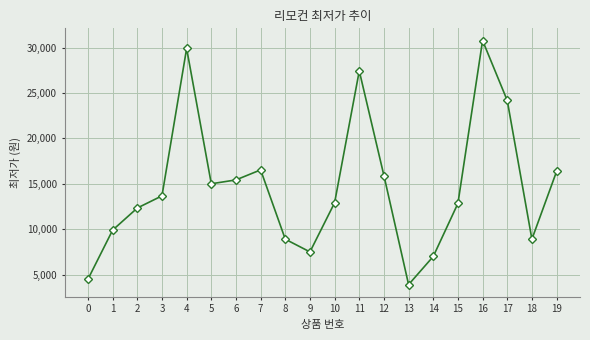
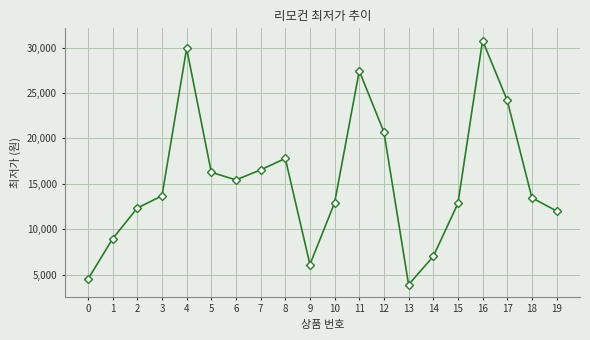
  {
    "0": "5,000",
-   "1": "10,000",
+   "1": "9,000",
    "2": "12,000",
    "3": "14,000",
    "4": "30,000",
-   "5": "15,000",
+   "5": "16,000",
    "6": "15,000",
    "7": "17,000",
-   "8": "9,000",
-   "9": "8,000",
+   "8": "18,000",
+   "9": "6,000",
    "10": "13,000",
    "11": "27,000",
-   "12": "16,000",
+   "12": "21,000",
    "13": "4,000",
    "14": "7,000",
    "15": "13,000",
    "16": "31,000",
    "17": "24,000",
-   "18": "9,000",
-   "19": "16,000"
+   "18": "13,000",
+   "19": "12,000"
  }
